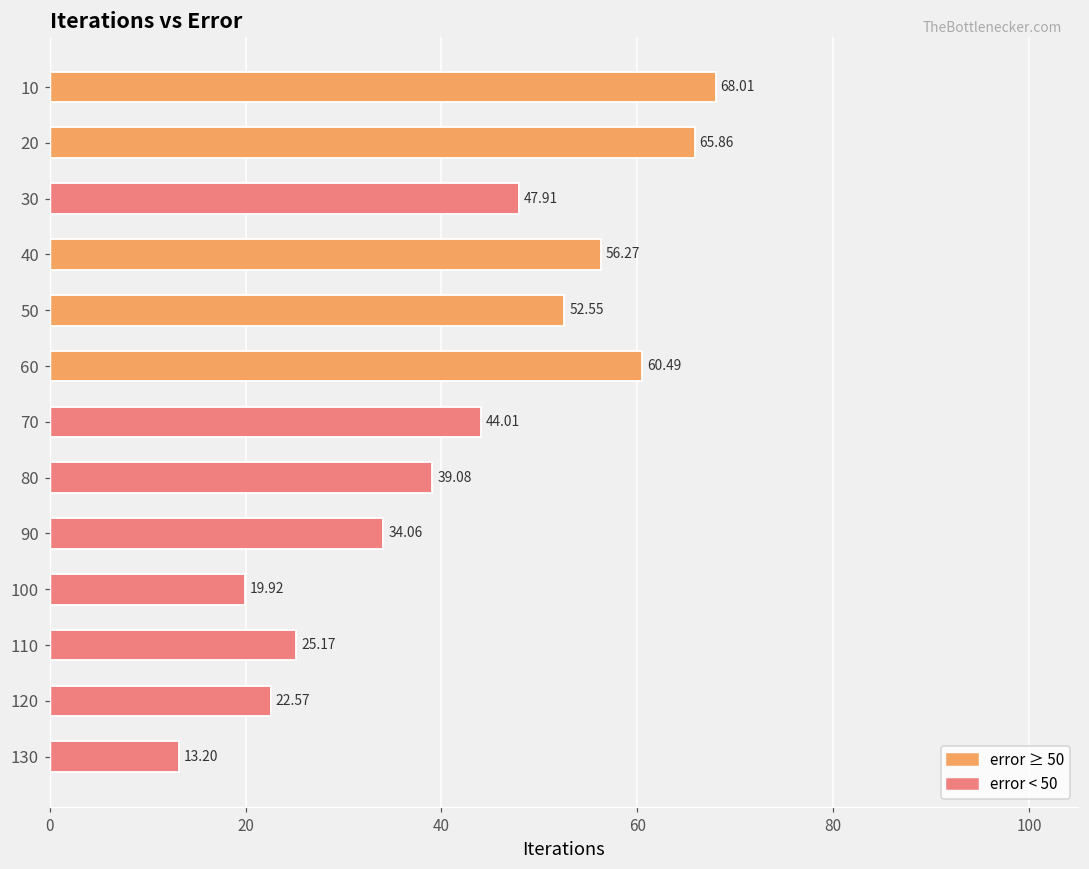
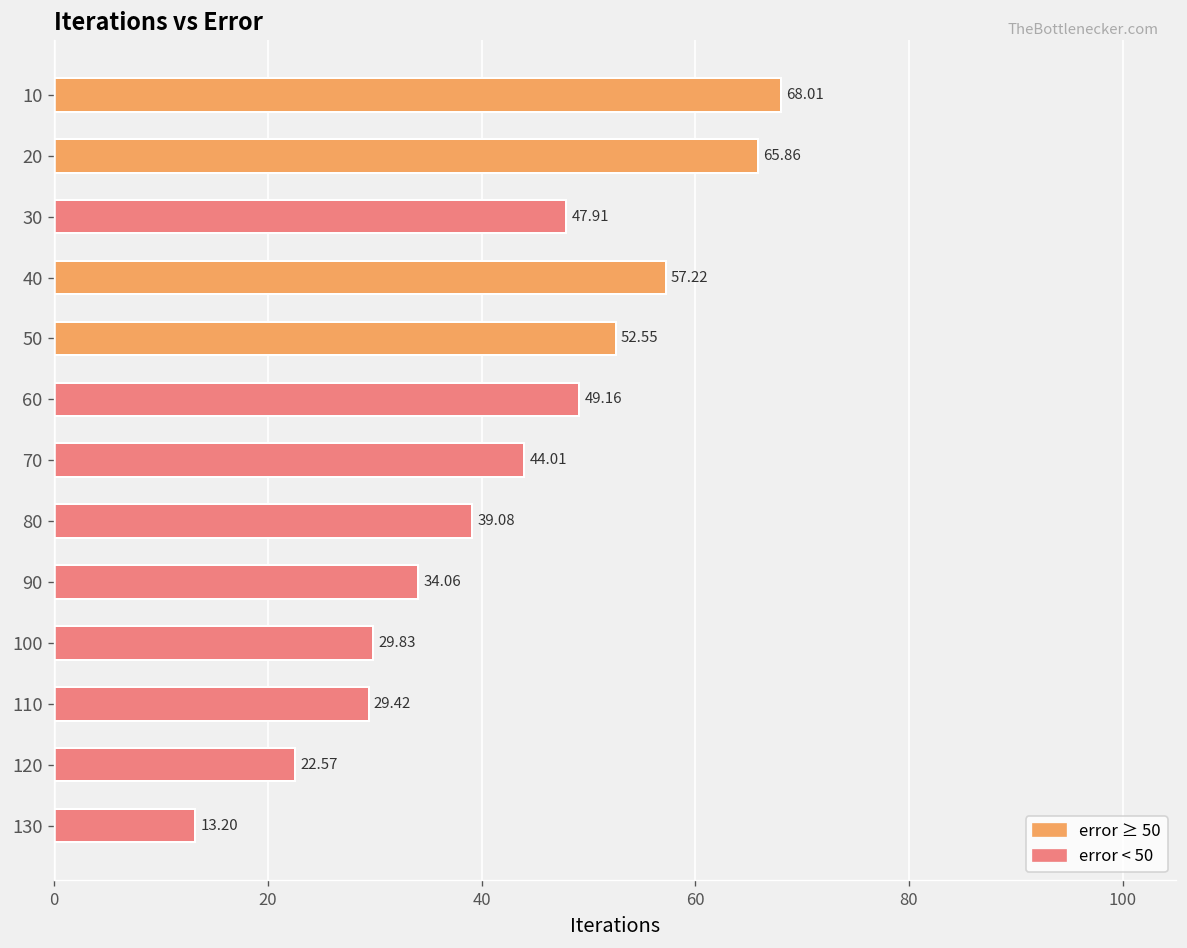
  {
    "10": 68.01,
    "20": 65.86,
    "30": 47.91,
-   "40": 56.27,
+   "40": 57.22,
    "50": 52.55,
-   "60": 60.49,
+   "60": 49.16,
    "70": 44.01,
    "80": 39.08,
    "90": 34.06,
-   "100": 19.92,
-   "110": 25.17,
+   "100": 29.83,
+   "110": 29.42,
    "120": 22.57,
    "130": 13.20
  }
